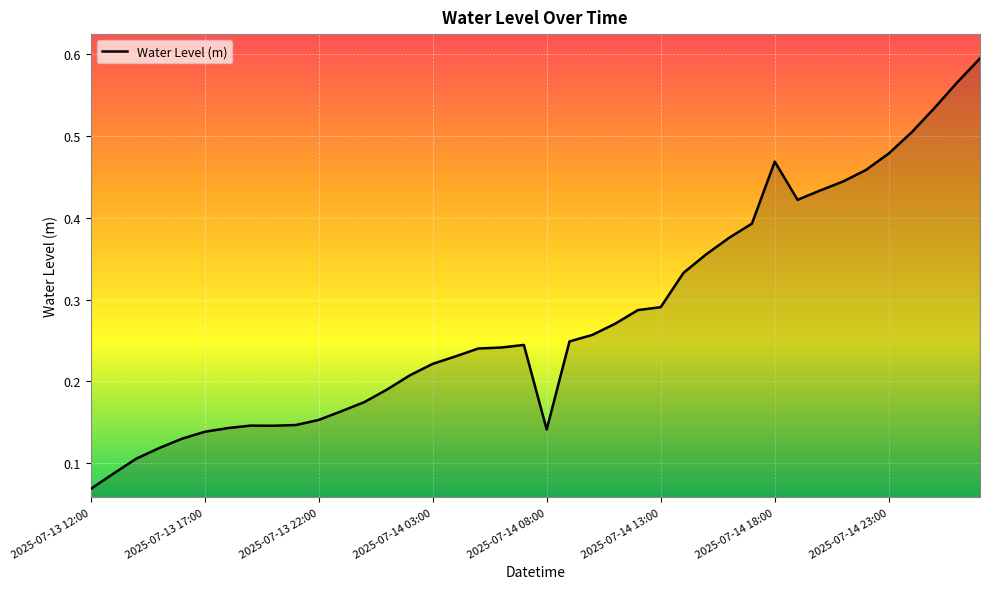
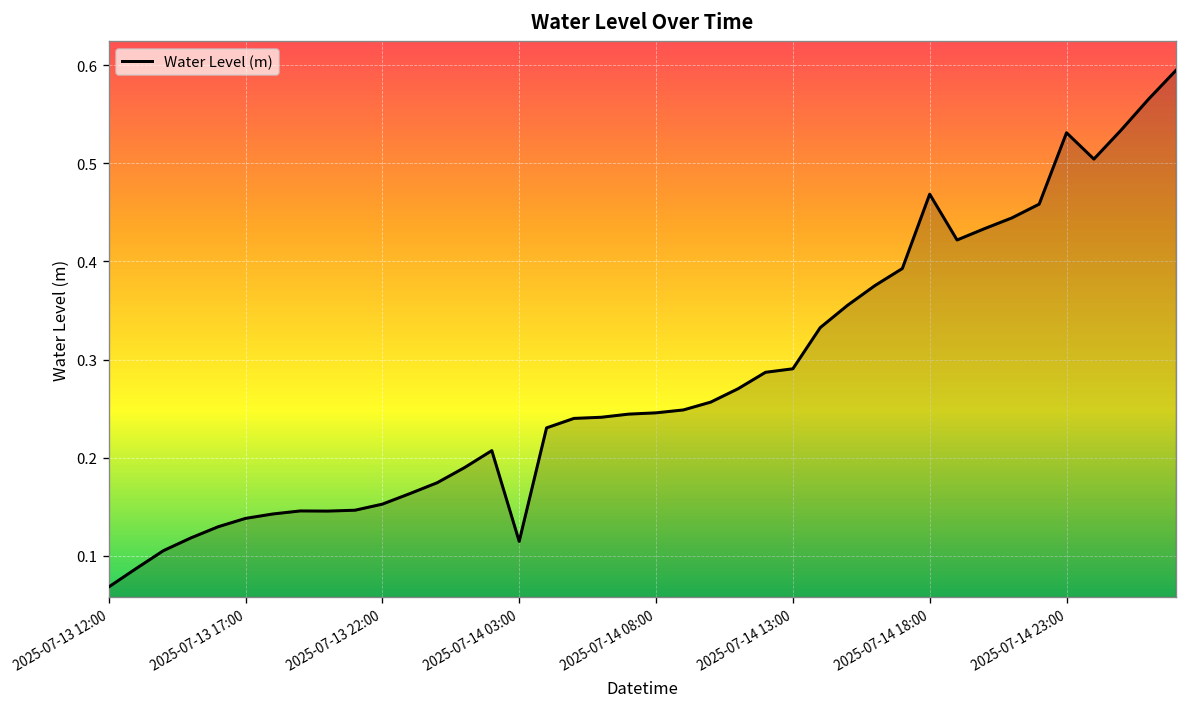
  {
    "2025-07-13 12:00": 0.07,
    "2025-07-13 17:00": 0.14,
    "2025-07-13 22:00": 0.15,
-   "2025-07-14 03:00": 0.22,
-   "2025-07-14 08:00": 0.14,
+   "2025-07-14 03:00": 0.11,
+   "2025-07-14 08:00": 0.25,
    "2025-07-14 13:00": 0.29,
    "2025-07-14 18:00": 0.47,
-   "2025-07-14 23:00": 0.48
+   "2025-07-14 23:00": 0.53
  }
